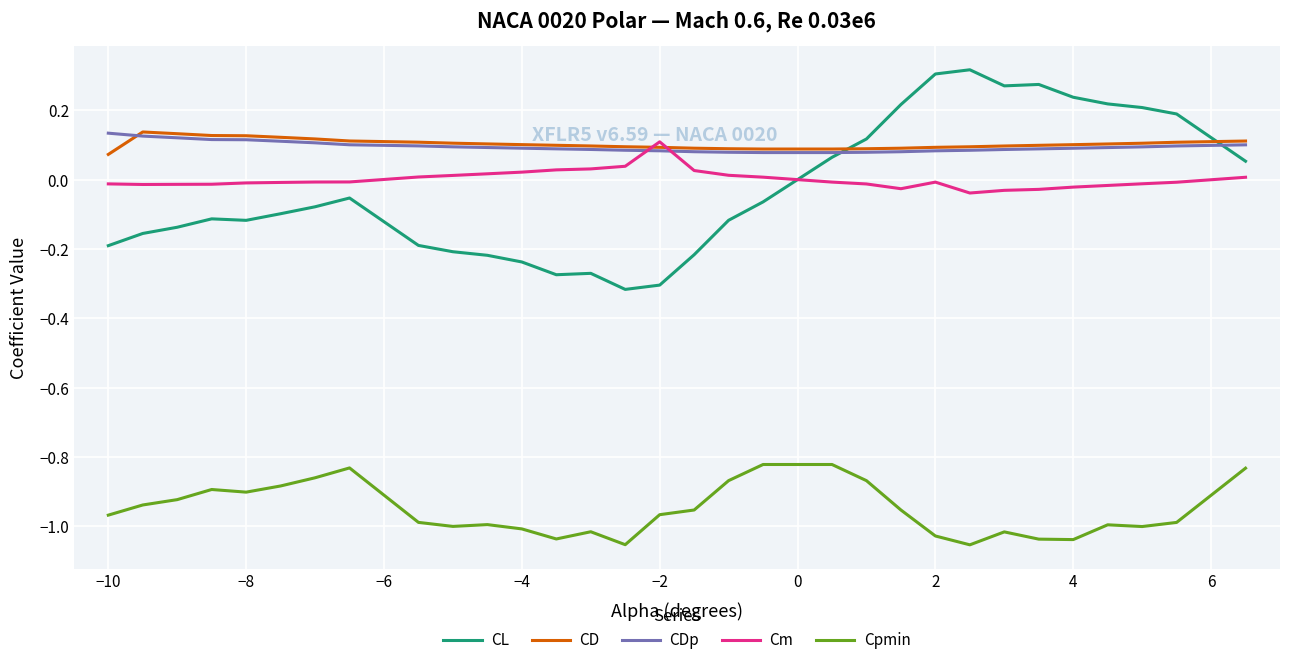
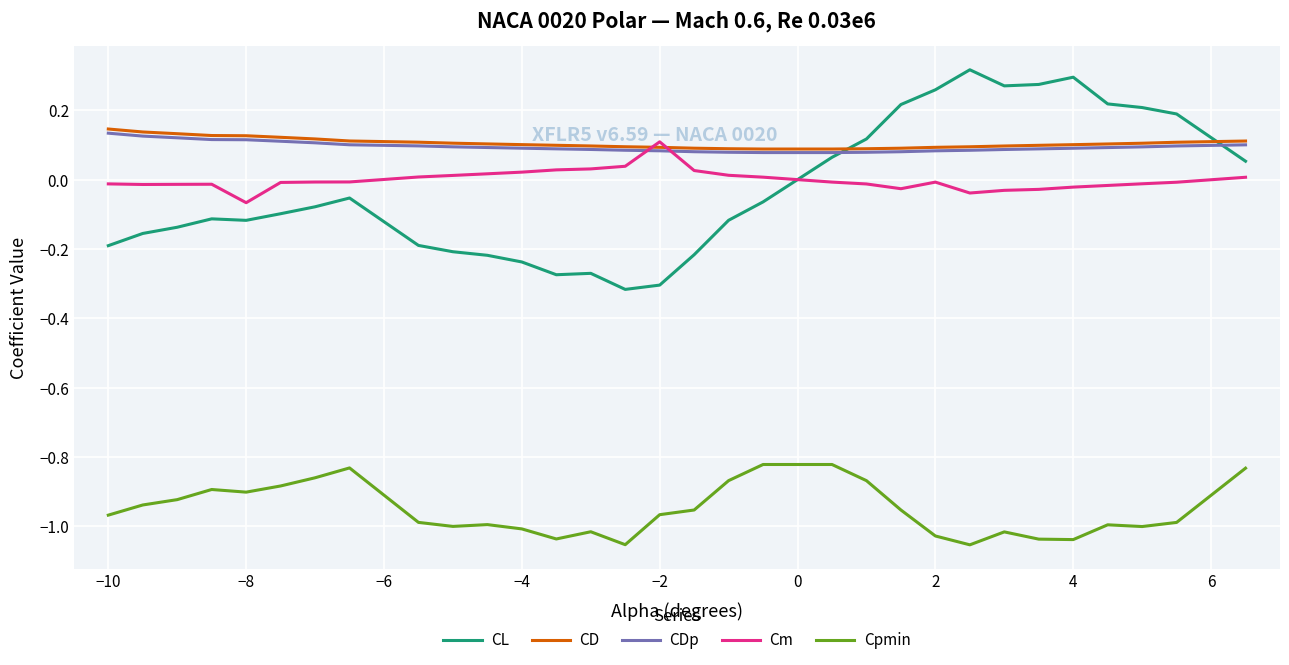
  {
    "CL": {
      "−10": -0.19,
      "−8": -0.12,
      "−4": -0.24,
      "−2": -0.30,
-     "2": 0.30,
-     "4": 0.24
+     "2": 0.26,
+     "4": 0.30
    },
    "CD": {
-     "−10": 0.07,
+     "−10": 0.15,
      "−8": 0.13,
      "−4": 0.10,
      "−2": 0.09,
      "2": 0.09,
      "4": 0.10
    },
    "CDp": {
      "−10": 0.13,
      "−8": 0.12,
      "−4": 0.09,
      "−2": 0.08,
      "2": 0.08,
      "4": 0.09
    },
    "Cm": {
      "−10": -0.01,
-     "−8": -0.01,
+     "−8": -0.07,
      "−4": 0.02,
      "2": -0.01,
      "4": -0.02
    },
    "Cpmin": {
      "−10": -0.97,
      "−8": -0.90,
      "−4": -1.01,
      "−2": -0.97,
      "2": -1.03,
      "4": -1.04
    }
  }
